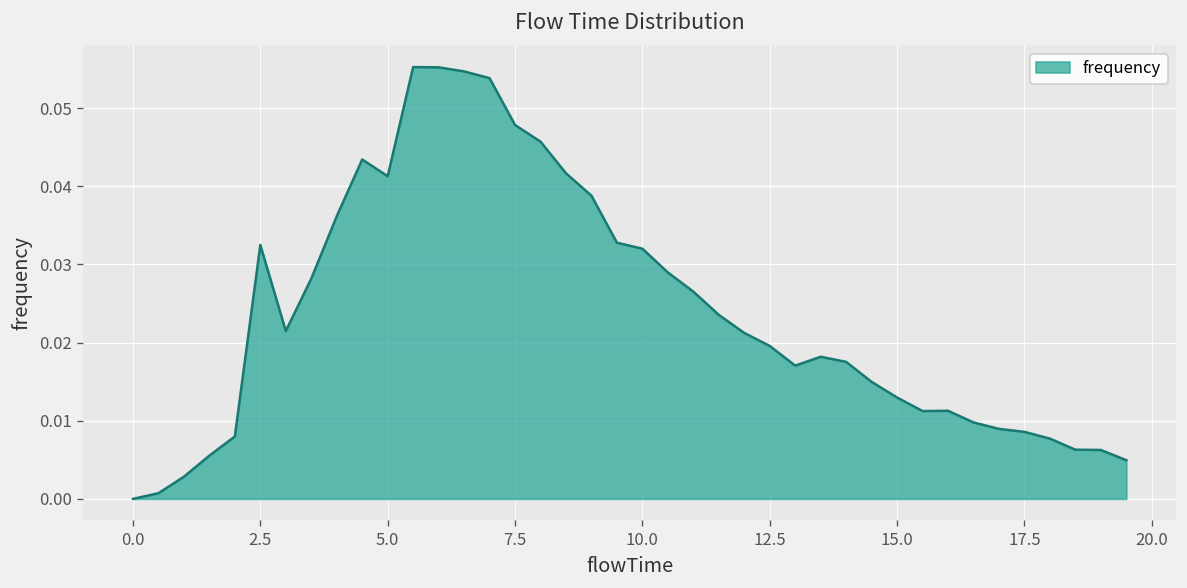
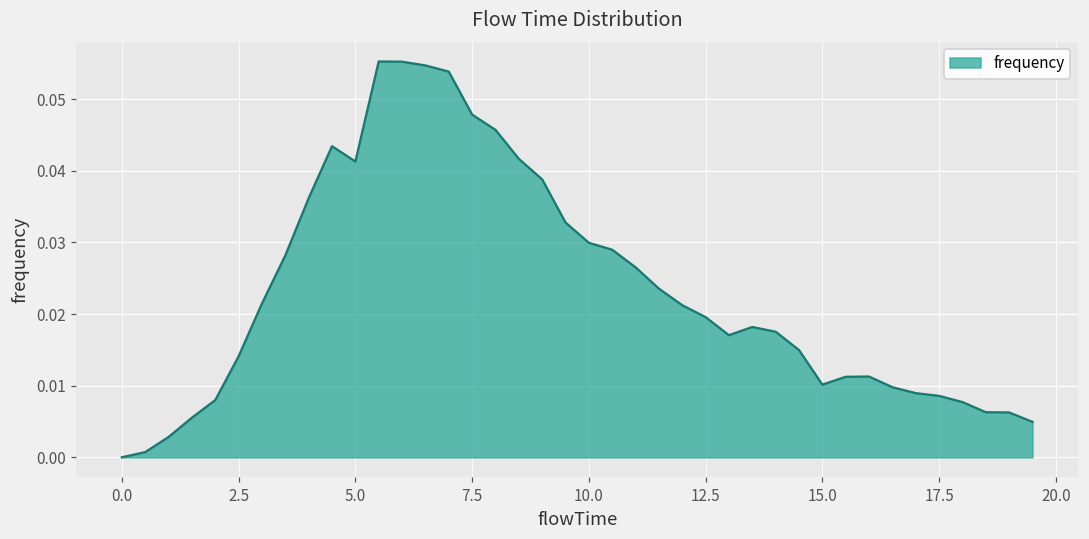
  {
    "0.0": 0.000,
-   "2.5": 0.032,
+   "2.5": 0.014,
    "5.0": 0.041,
    "7.5": 0.048,
-   "10.0": 0.032,
+   "10.0": 0.030,
    "12.5": 0.020,
-   "15.0": 0.013,
+   "15.0": 0.010,
    "17.5": 0.009
  }
